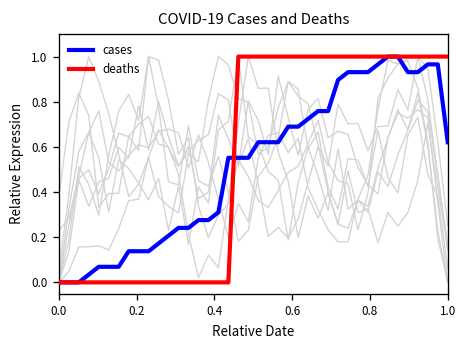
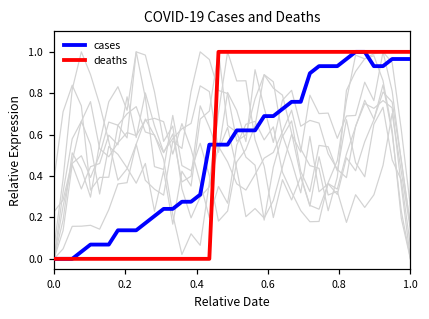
  {
    "cases": {
-     "1.0": 0.62
+     "1.0": 0.97
    },
    "deaths": {
      "1.0": 1.00
    }
  }
